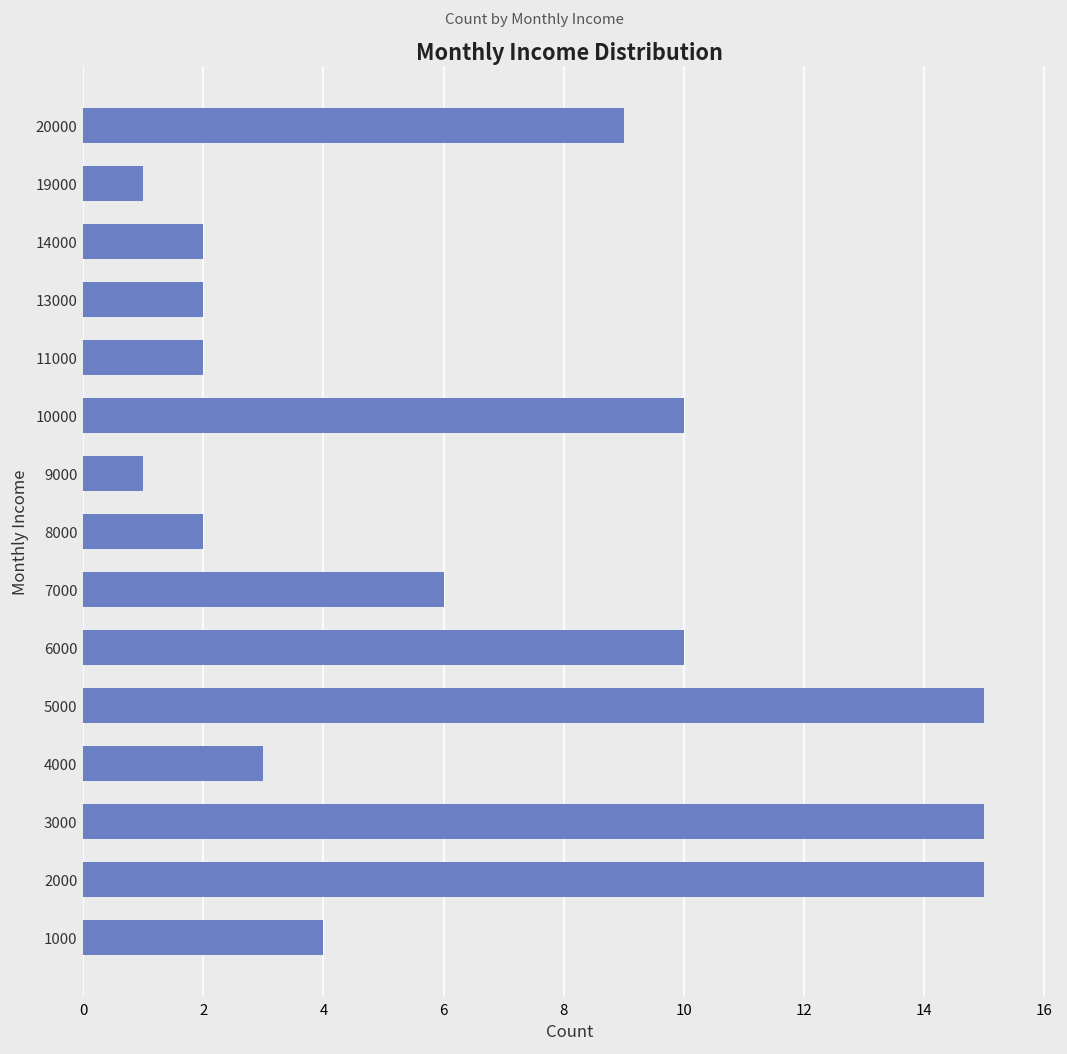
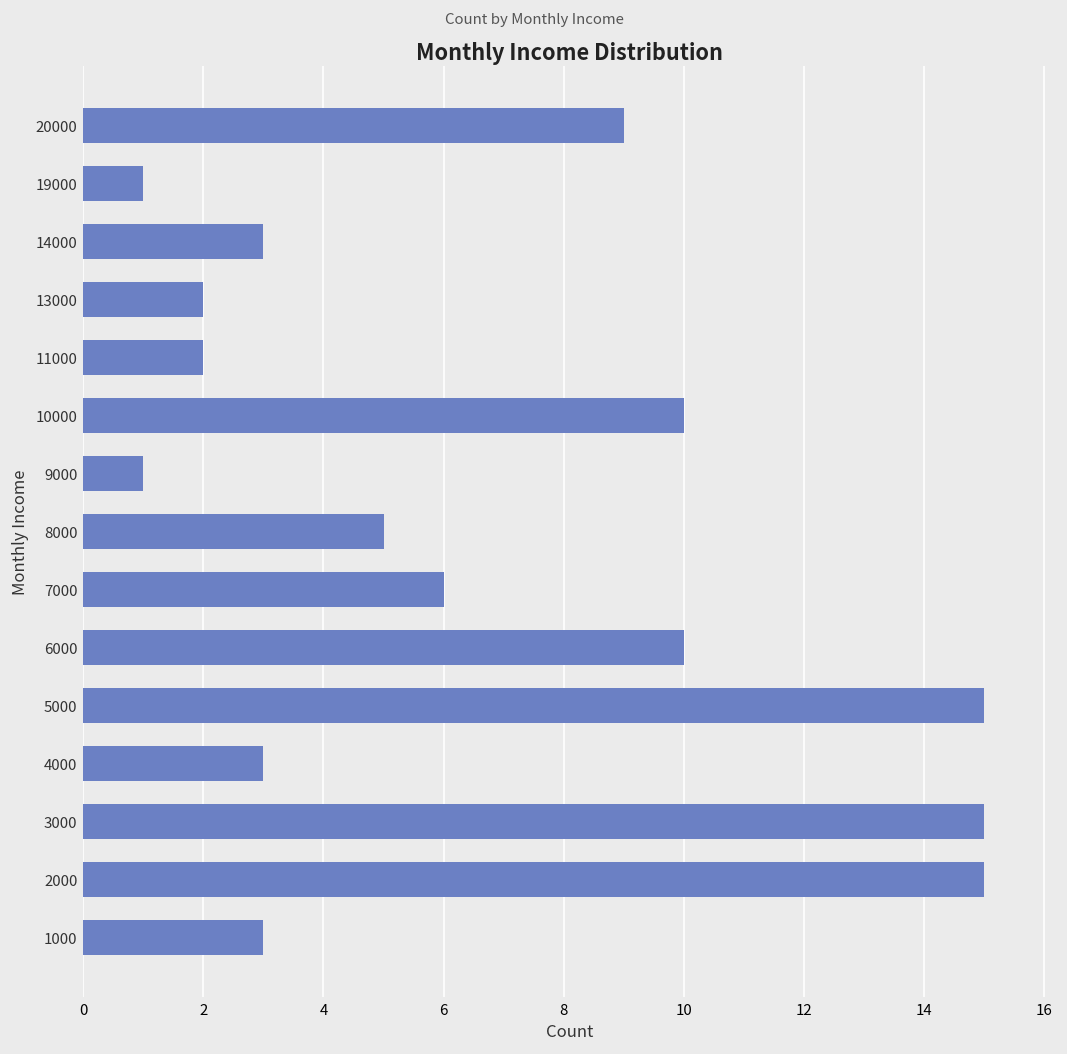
  {
    "20000": 9,
    "19000": 1,
-   "14000": 2,
+   "14000": 3,
    "13000": 2,
    "11000": 2,
    "10000": 10,
    "9000": 1,
-   "8000": 2,
+   "8000": 5,
    "7000": 6,
    "6000": 10,
    "5000": 15,
    "4000": 3,
    "3000": 15,
    "2000": 15,
-   "1000": 4
+   "1000": 3
  }
